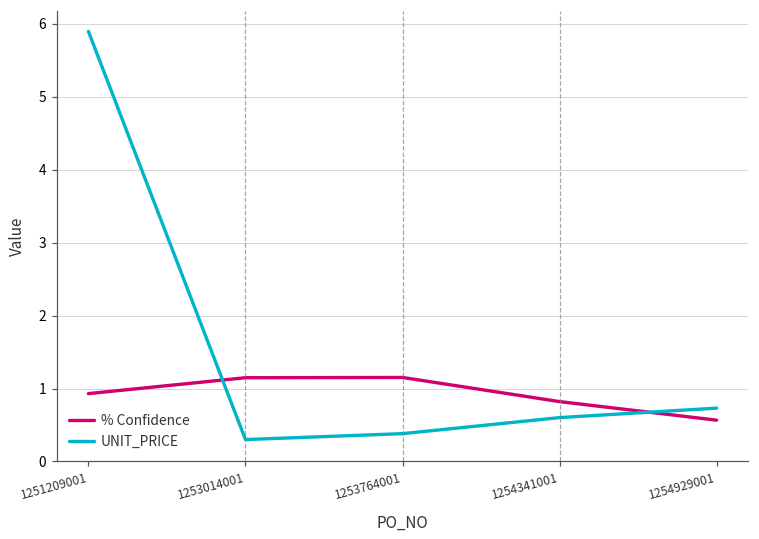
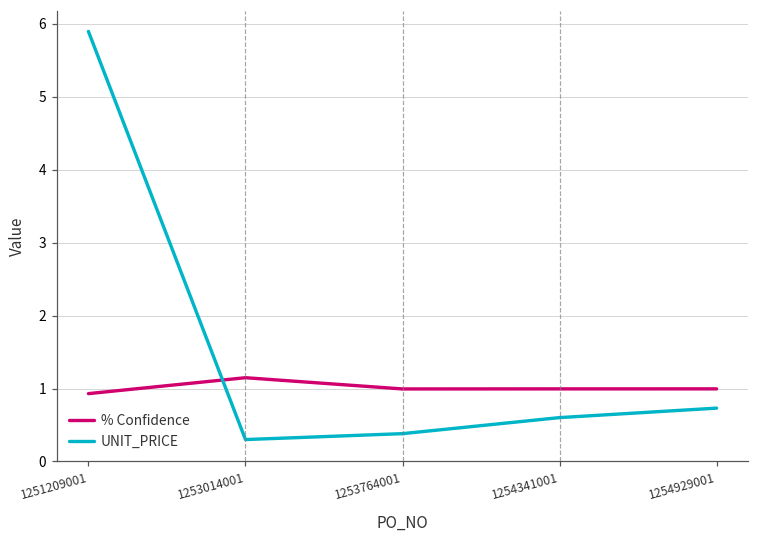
  {
    "% Confidence": {
      "1251209001": 0.9,
      "1253014001": 1.1,
-     "1253764001": 1.2,
-     "1254341001": 0.8,
-     "1254929001": 0.6
+     "1253764001": 1.0,
+     "1254341001": 1.0,
+     "1254929001": 1.0
    },
    "UNIT_PRICE": {
      "1251209001": 5.9,
      "1253014001": 0.3,
      "1253764001": 0.4,
      "1254341001": 0.6,
      "1254929001": 0.7
    }
  }
